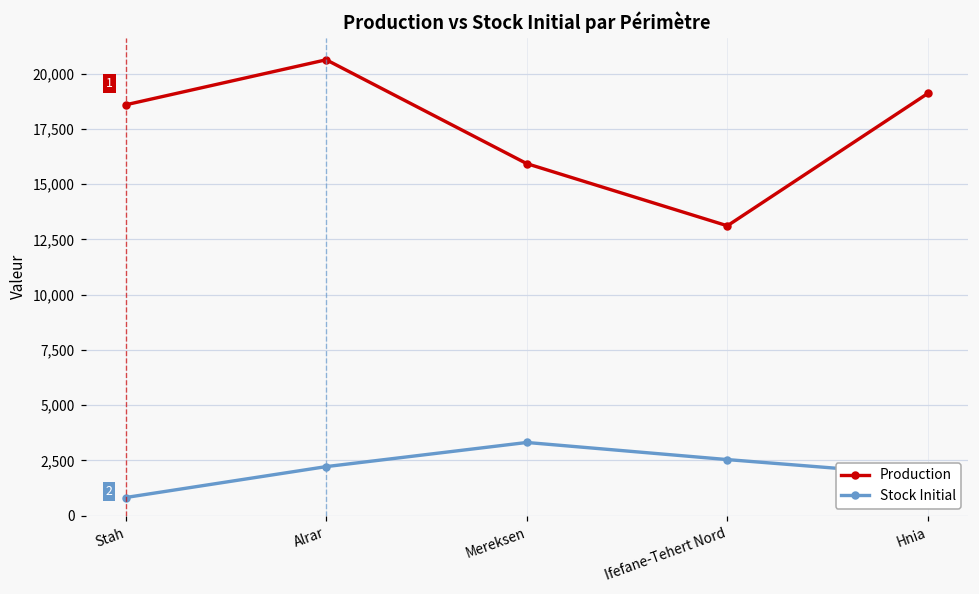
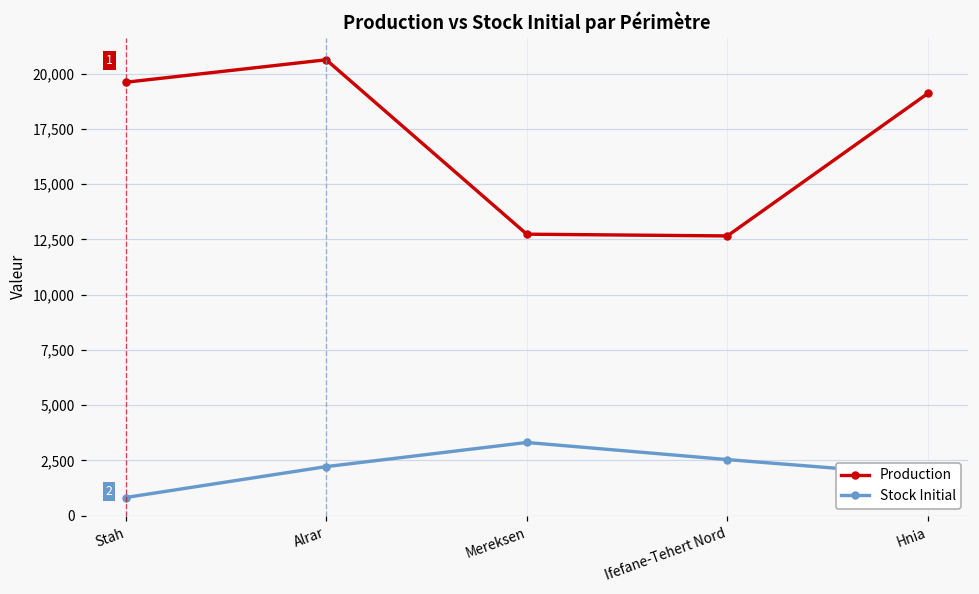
  {
    "Production": {
-     "Stah": "18,600",
+     "Stah": "19,600",
      "Alrar": "20,600",
-     "Mereksen": "15,900",
-     "Ifefane-Tehert Nord": "13,100",
+     "Mereksen": "12,700",
+     "Ifefane-Tehert Nord": "12,700",
      "Hnia": "19,100"
    },
    "Stock Initial": {
      "Alrar": "2,200",
      "Mereksen": "3,300",
      "Ifefane-Tehert Nord": "2,500"
    }
  }
